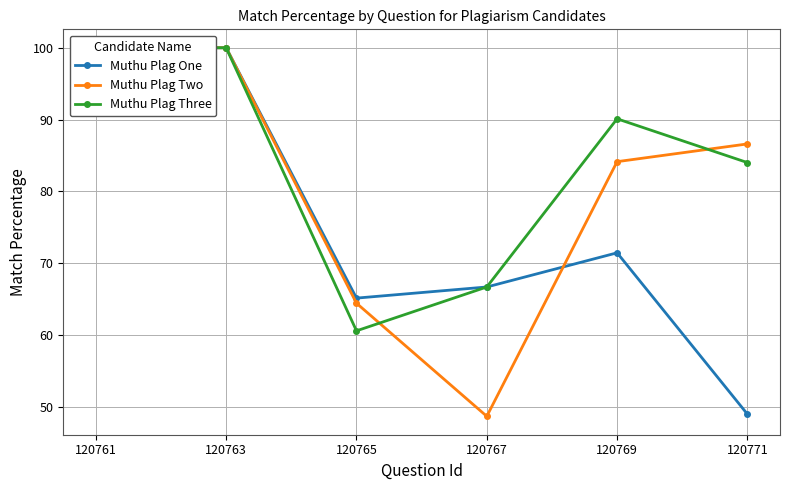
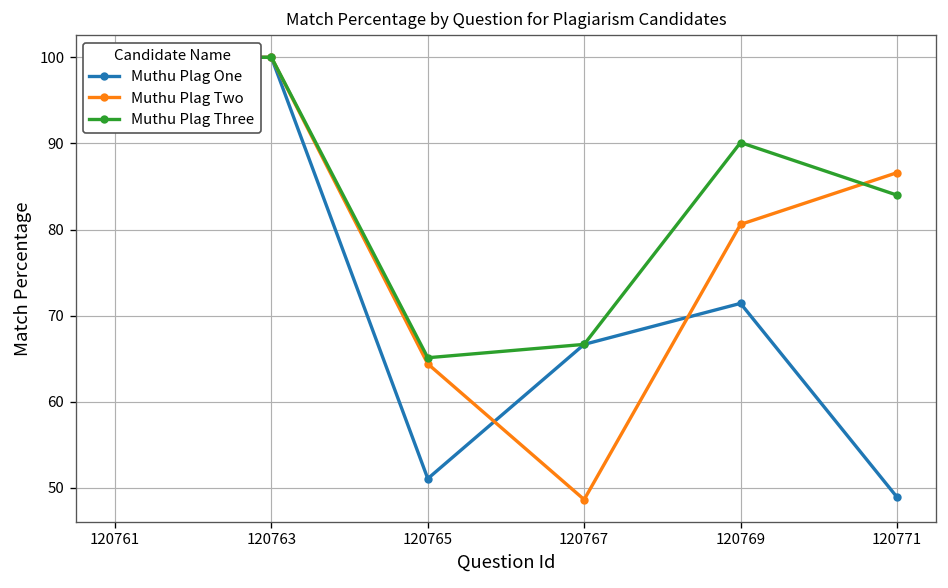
  {
    "Muthu Plag One": {
-     "120765": 65,
+     "120765": 51,
      "120769": 71,
      "120771": 49
    },
    "Muthu Plag Two": {
      "120765": 64,
      "120767": 49,
-     "120769": 84,
+     "120769": 81,
      "120771": 87
    },
    "Muthu Plag Three": {
-     "120765": 61,
+     "120765": 65,
      "120769": 90,
      "120771": 84
    }
  }
